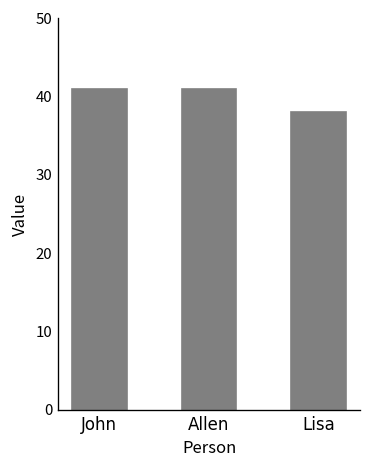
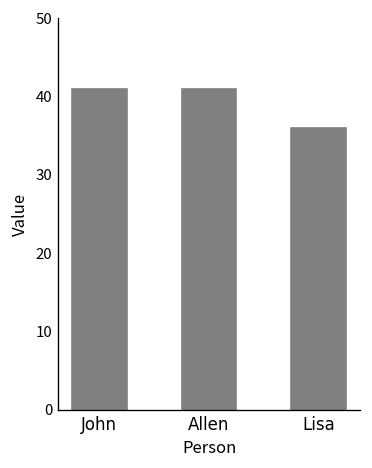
  {
    "John": 41,
    "Allen": 41,
-   "Lisa": 38
+   "Lisa": 36
  }
